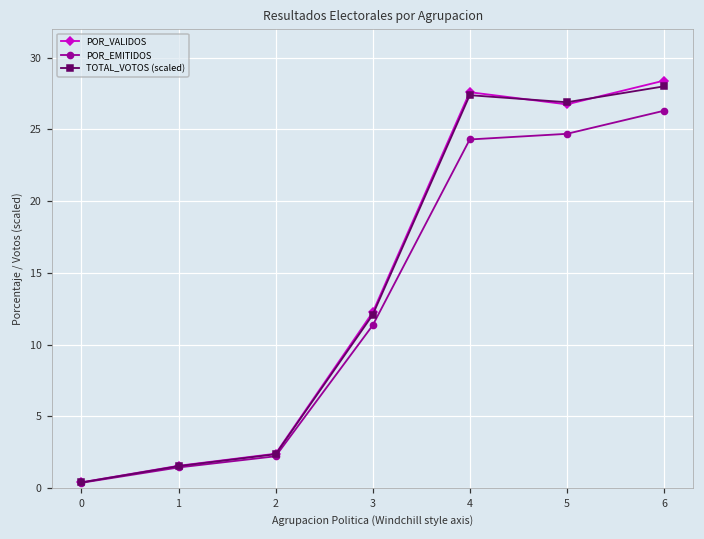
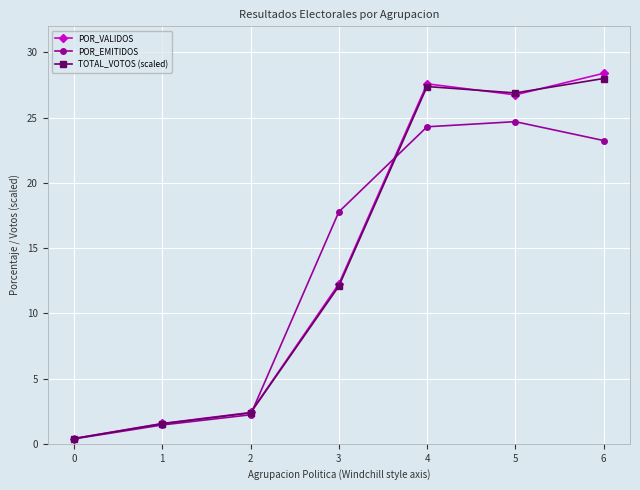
  {
    "POR_VALIDOS": {
      "4": 27.6,
      "6": 28.4
    },
    "POR_EMITIDOS": {
-     "3": 11.3,
+     "3": 17.8,
      "4": 24.3,
      "5": 24.7,
-     "6": 26.3
+     "6": 23.2
    },
    "TOTAL_VOTOS (scaled)": {
      "4": 27.4,
      "6": 28.0
    }
  }
